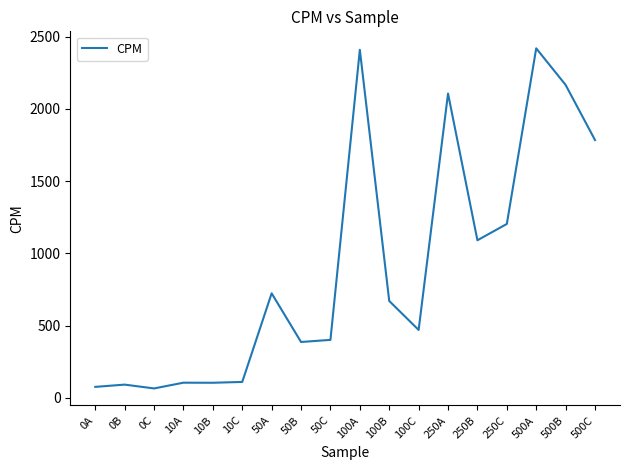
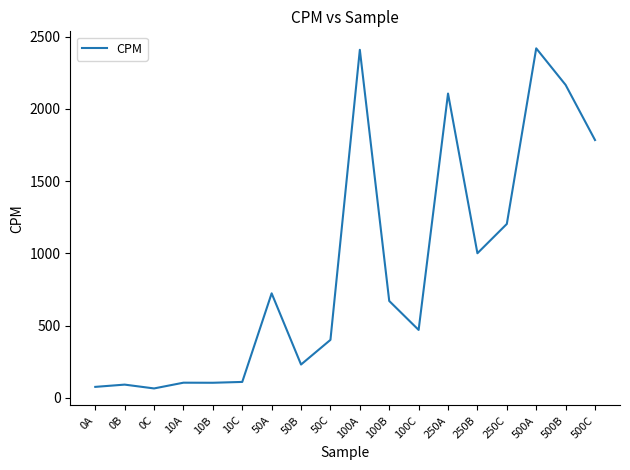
  {
    "0A": 80,
    "0B": 90,
    "0C": 60,
    "10A": 100,
    "10B": 100,
    "10C": 110,
    "50A": 720,
-   "50B": 390,
+   "50B": 230,
    "50C": 400,
    "100A": 2410,
    "100B": 670,
    "100C": 470,
    "250A": 2110,
-   "250B": 1090,
+   "250B": 1000,
    "250C": 1200,
    "500A": 2420,
    "500B": 2170,
    "500C": 1790
  }
